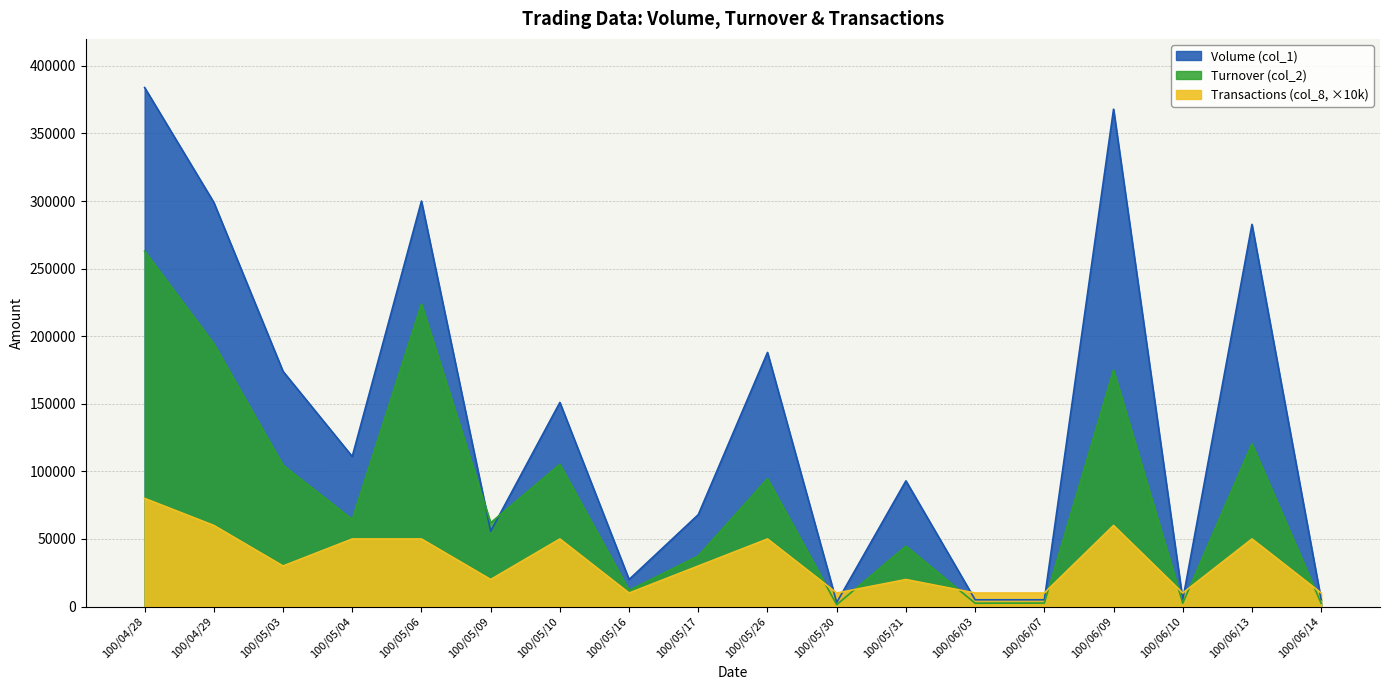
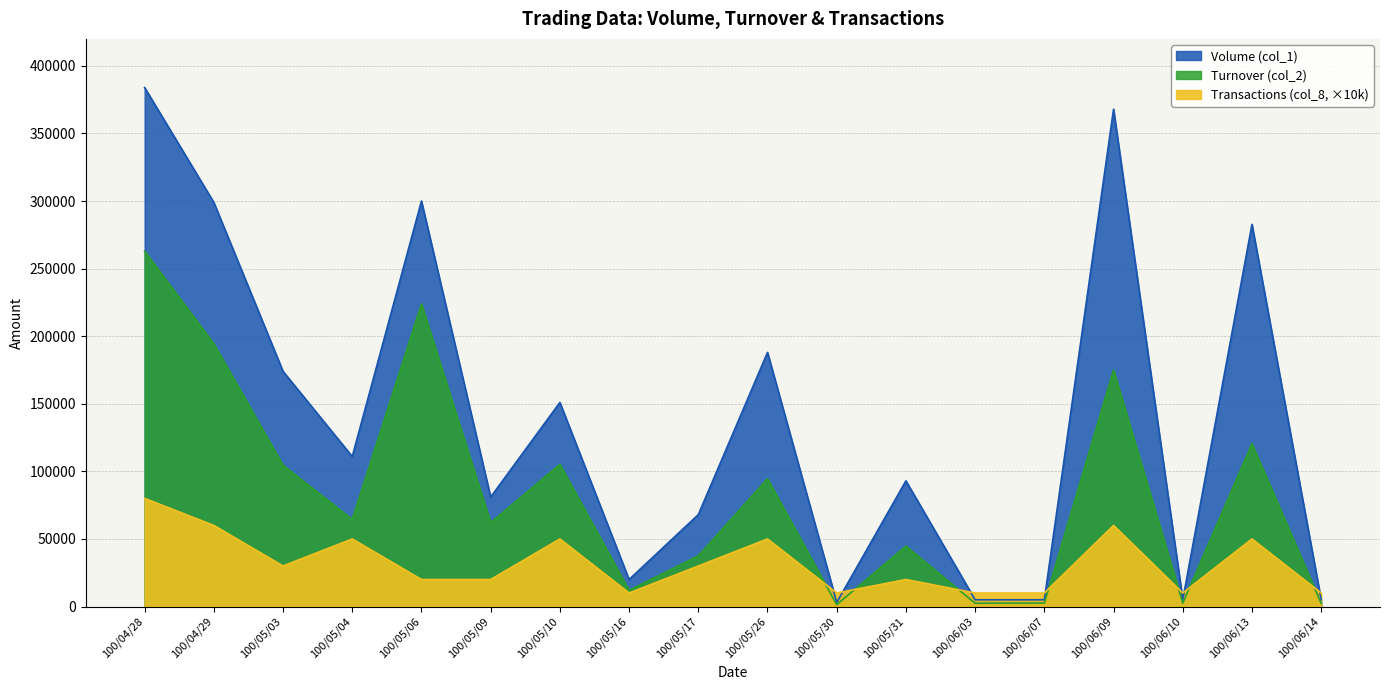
  {
    "Volume (col_1)": {
      "100/04/28": 384000,
      "100/04/29": 299000,
      "100/05/03": 174000,
      "100/05/04": 111000,
      "100/05/06": 300000,
-     "100/05/09": 56000,
+     "100/05/09": 81000,
      "100/05/10": 151000,
      "100/05/16": 20000,
      "100/05/17": 68000,
      "100/05/26": 188000,
      "100/05/31": 93000,
      "100/06/03": 5000,
      "100/06/07": 5000,
      "100/06/09": 368000,
      "100/06/10": 5000,
      "100/06/13": 283000,
      "100/06/14": 5000
    },
    "Turnover (col_2)": {
      "100/04/28": 263000,
      "100/04/29": 194000,
      "100/05/03": 105000,
      "100/05/04": 64000,
      "100/05/06": 224000,
      "100/05/09": 62000,
      "100/05/10": 105000,
      "100/05/16": 12000,
      "100/05/17": 37000,
      "100/05/26": 95000,
      "100/05/31": 45000,
      "100/06/03": 2000,
      "100/06/07": 3000,
      "100/06/09": 175000,
      "100/06/10": 2000,
      "100/06/13": 120000,
      "100/06/14": 2000
    },
    "Transactions (col_8, ×10k)": {
      "100/04/28": 80000,
      "100/04/29": 60000,
      "100/05/03": 30000,
      "100/05/04": 50000,
-     "100/05/06": 50000,
+     "100/05/06": 20000,
      "100/05/09": 20000,
      "100/05/10": 50000,
      "100/05/16": 10000,
      "100/05/17": 30000,
      "100/05/26": 50000,
      "100/05/30": 10000,
      "100/05/31": 20000,
      "100/06/03": 10000,
      "100/06/07": 10000,
      "100/06/09": 60000,
      "100/06/10": 10000,
      "100/06/13": 50000,
      "100/06/14": 10000
    }
  }
